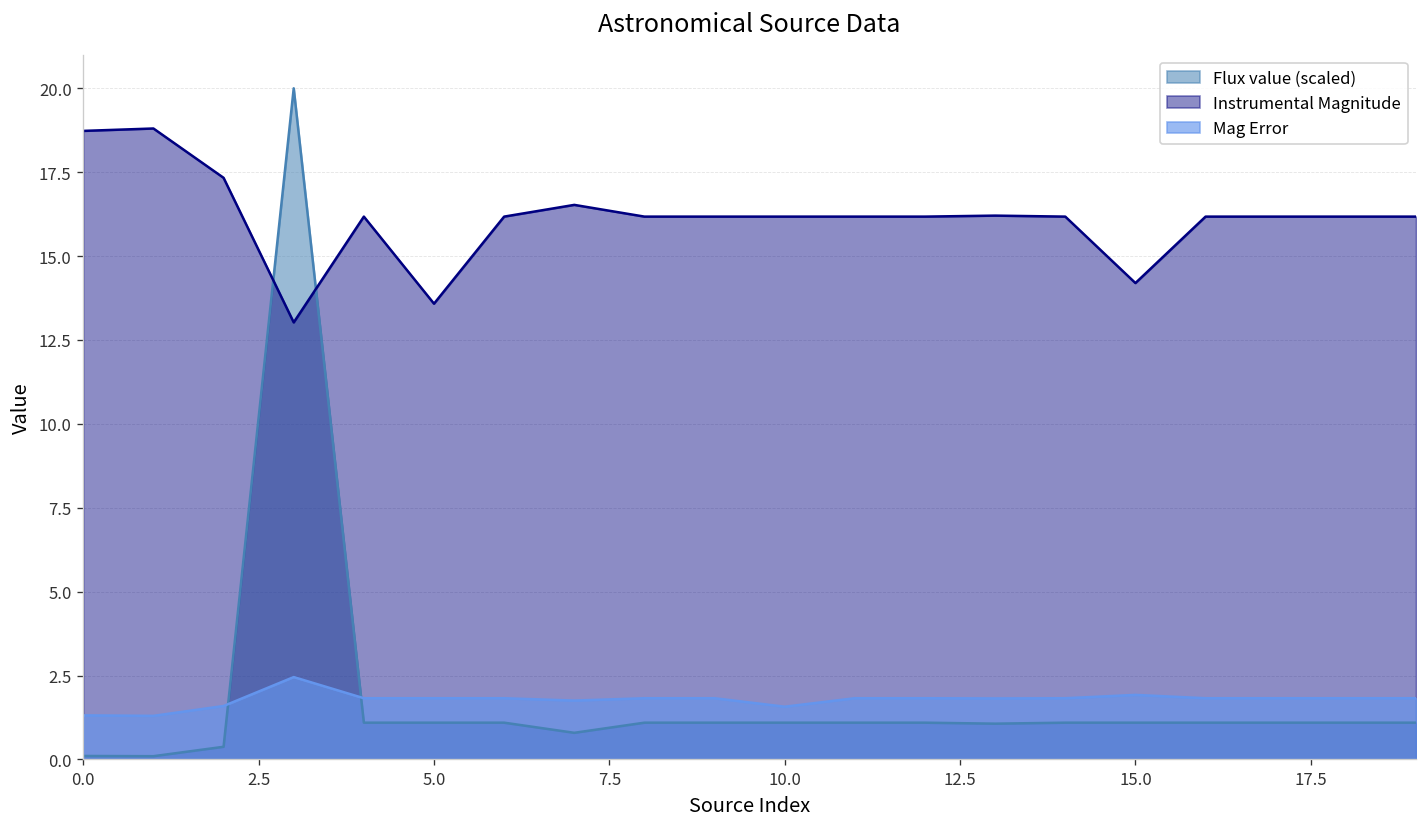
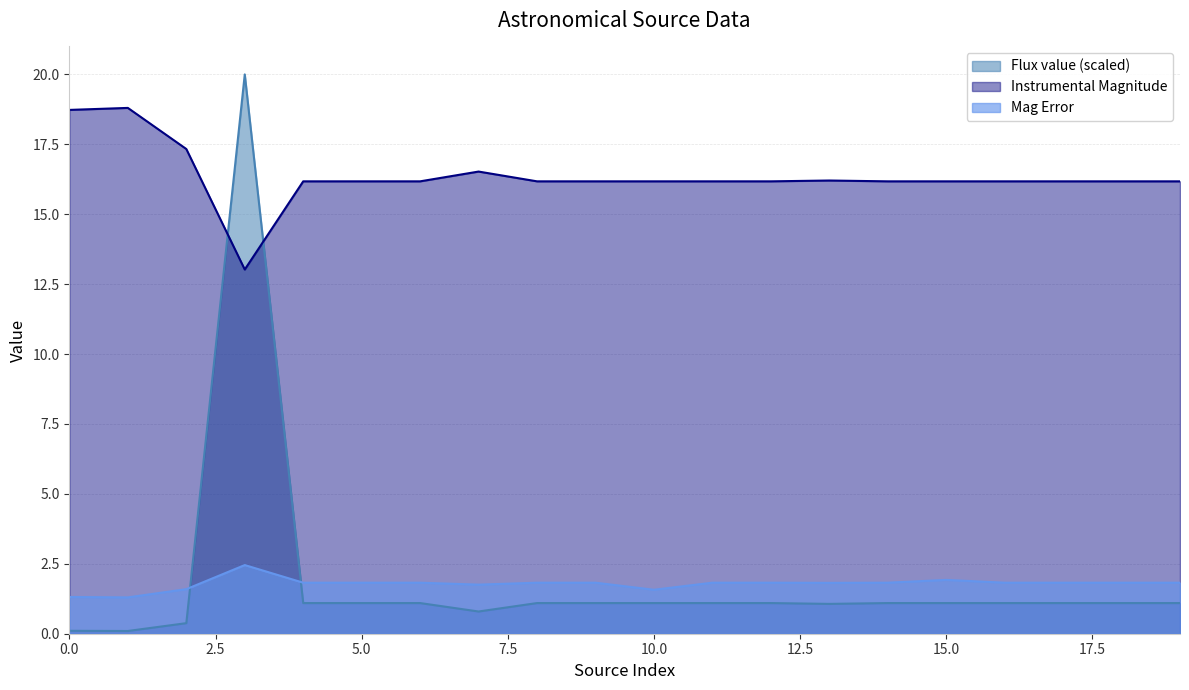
  {
    "Instrumental Magnitude": {
      "0.0": 18.7,
-     "5.0": 13.6,
+     "5.0": 16.2,
      "10.0": 16.2,
-     "15.0": 14.2
+     "15.0": 16.2
    }
  }
